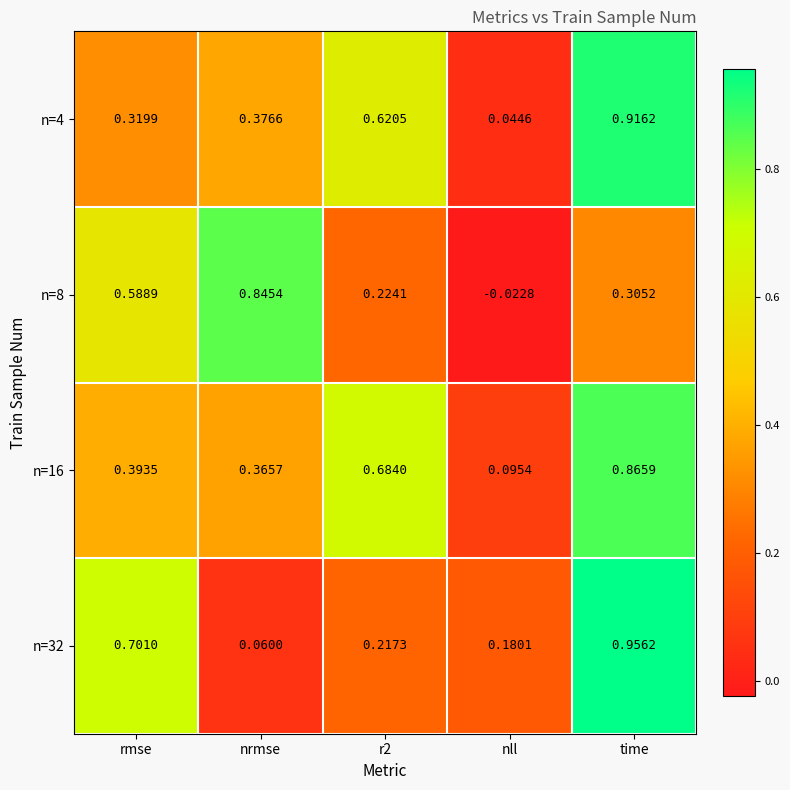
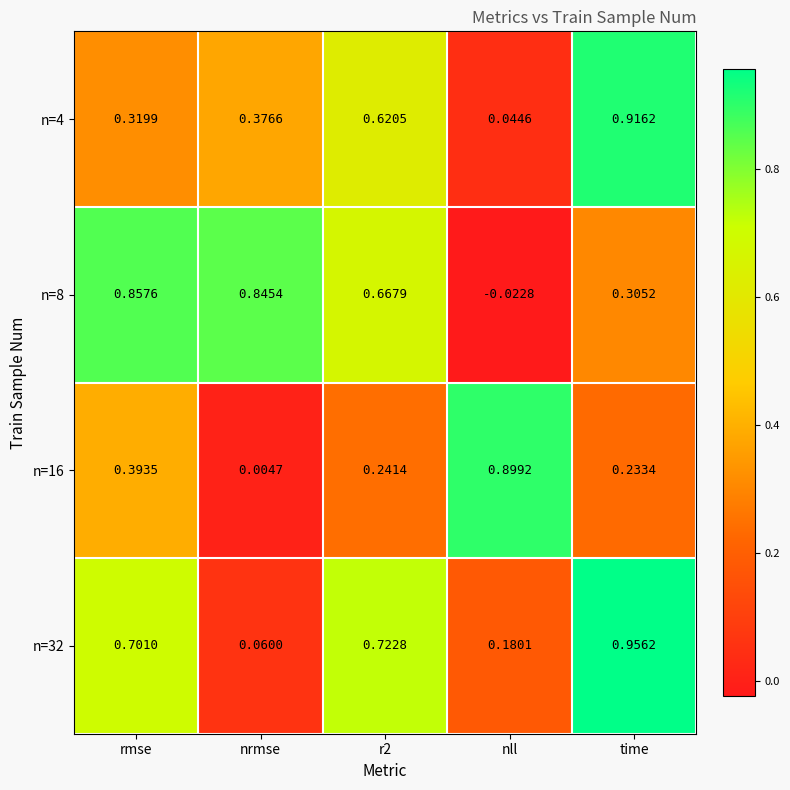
  {
    "n=4": {
      "rmse": 0.3199,
      "nrmse": 0.3766,
      "r2": 0.6205,
      "nll": 0.0446,
      "time": 0.9162
    },
    "n=8": {
-     "rmse": 0.5889,
+     "rmse": 0.8576,
      "nrmse": 0.8454,
-     "r2": 0.2241,
+     "r2": 0.6679,
      "nll": -0.0228,
      "time": 0.3052
    },
    "n=16": {
      "rmse": 0.3935,
-     "nrmse": 0.3657,
-     "r2": 0.6840,
-     "nll": 0.0954,
-     "time": 0.8659
+     "nrmse": 0.0047,
+     "r2": 0.2414,
+     "nll": 0.8992,
+     "time": 0.2334
    },
    "n=32": {
      "rmse": 0.7010,
      "nrmse": 0.0600,
-     "r2": 0.2173,
+     "r2": 0.7228,
      "nll": 0.1801,
      "time": 0.9562
    }
  }
